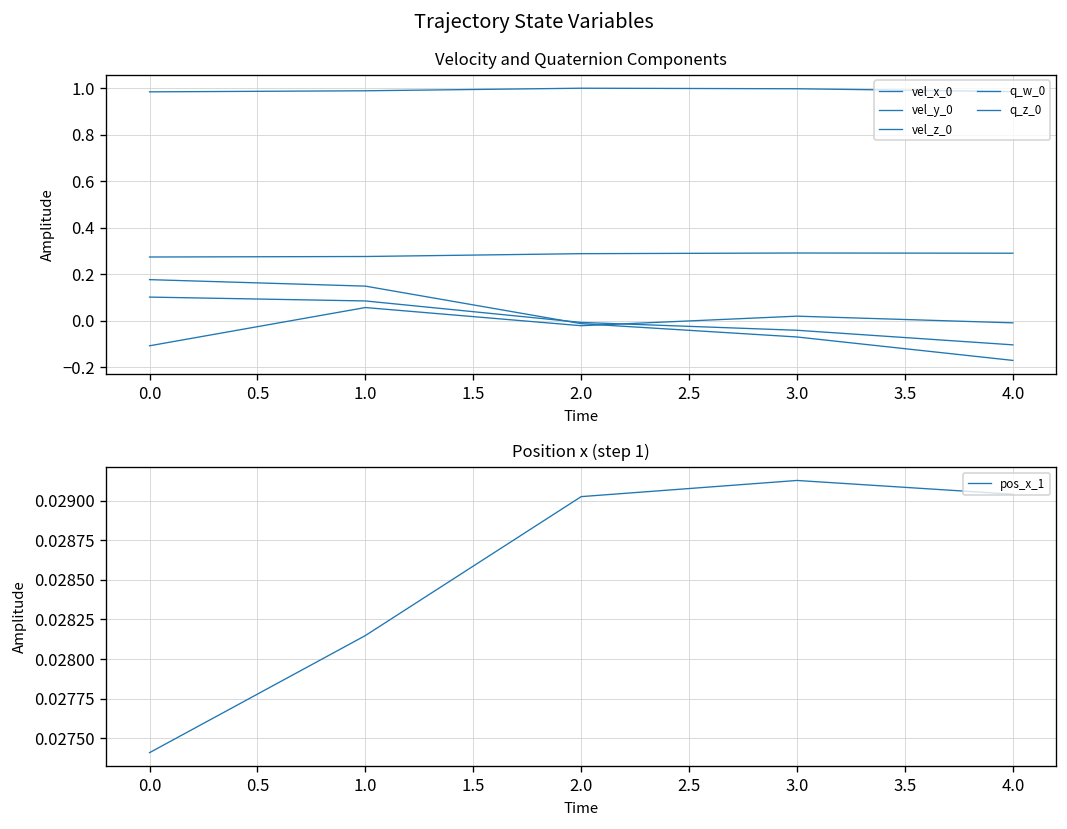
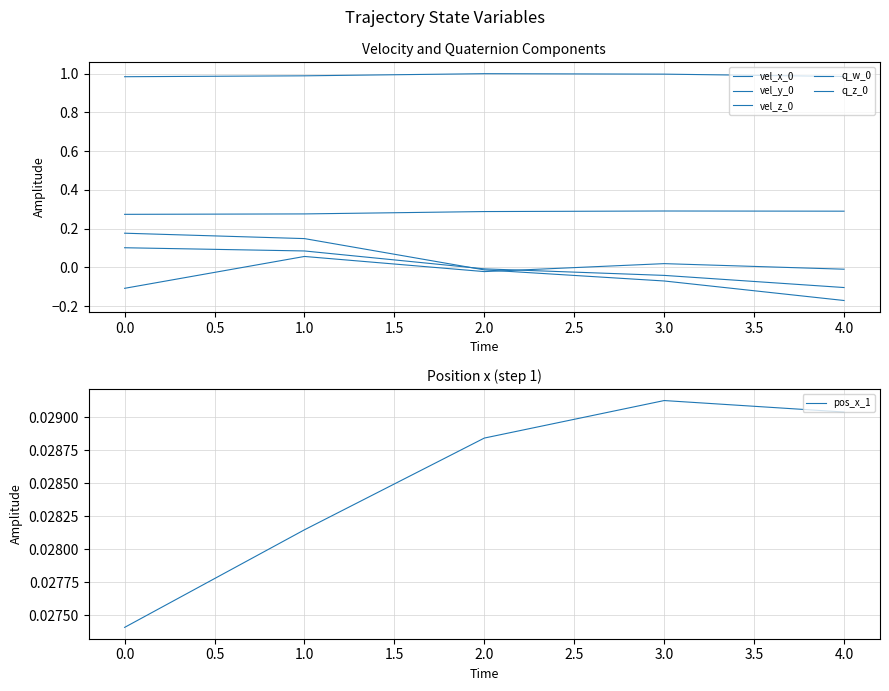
  {
    "Position x (step 1)": {
      "0.0": 0.02741,
      "1.0": 0.02815,
-     "2.0": 0.02902,
+     "2.0": 0.02884,
      "3.0": 0.02913,
      "4.0": 0.02904
    }
  }
